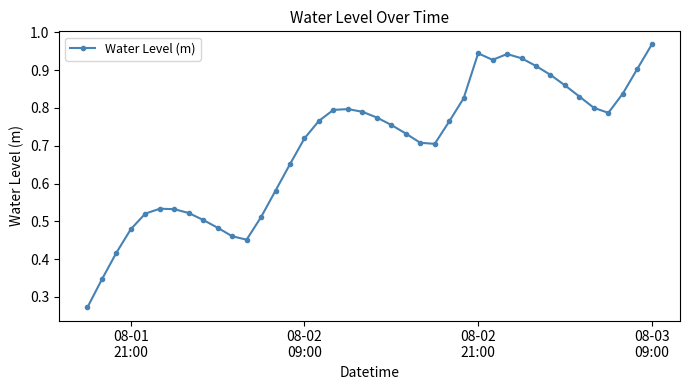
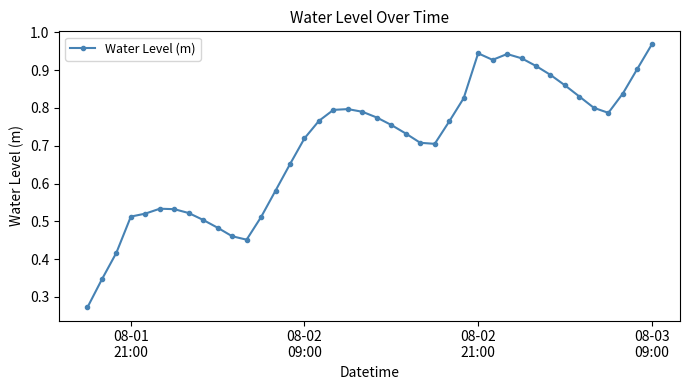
  {
-   "08-01 21:00": 0.48,
+   "08-01 21:00": 0.51,
    "08-02 09:00": 0.72,
    "08-02 21:00": 0.94,
    "08-03 09:00": 0.97
  }
